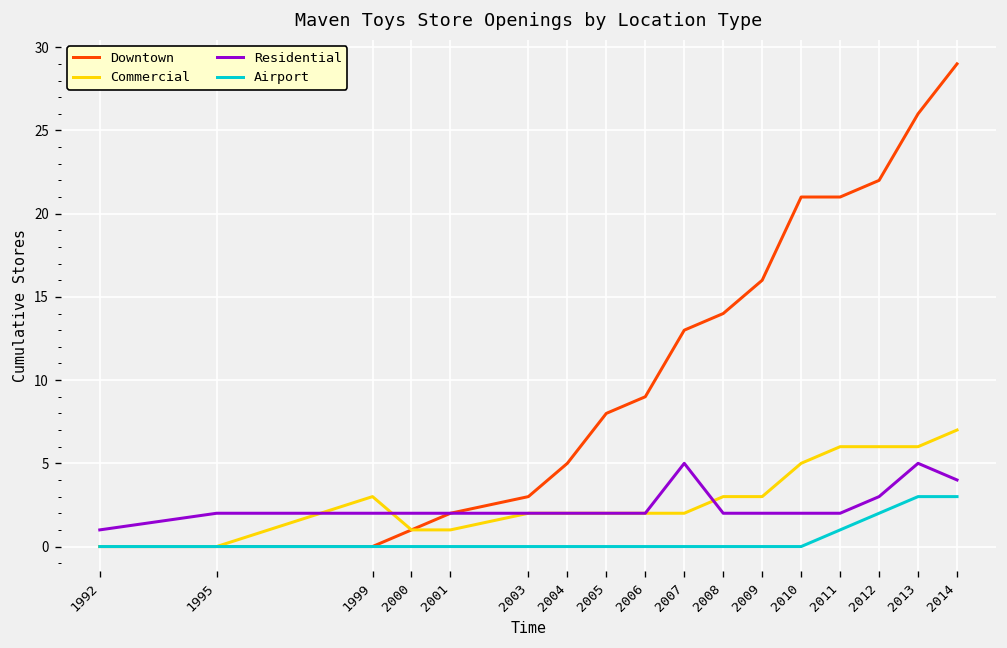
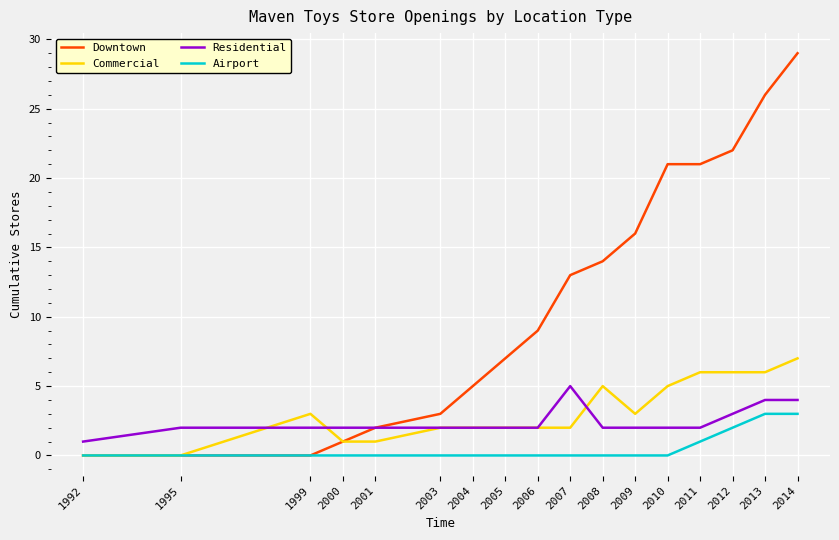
  {
    "Downtown": {
      "2003": 3,
      "2004": 5,
-     "2005": 8,
+     "2005": 7,
      "2006": 9,
      "2007": 13,
      "2008": 14,
      "2009": 16,
      "2010": 21,
      "2011": 21,
      "2012": 22,
      "2013": 26,
      "2014": 29
    },
    "Commercial": {
      "1999": 3,
      "2001": 1,
      "2007": 2,
-     "2008": 3,
+     "2008": 5,
      "2009": 3,
      "2010": 5,
      "2011": 6,
      "2012": 6,
      "2013": 6,
      "2014": 7
    },
    "Residential": {
      "1992": 1,
      "1995": 2,
      "1999": 2,
      "2000": 2,
      "2007": 5,
      "2008": 2,
      "2009": 2,
      "2010": 2,
      "2011": 2,
      "2012": 3,
-     "2013": 5,
+     "2013": 4,
      "2014": 4
    },
    "Airport": {
      "2000": 0,
      "2001": 0,
      "2003": 0,
      "2004": 0,
      "2005": 0,
      "2006": 0,
      "2007": 0,
      "2008": 0,
      "2009": 0,
      "2010": 0,
      "2011": 1,
      "2012": 2,
      "2013": 3,
      "2014": 3
    }
  }
